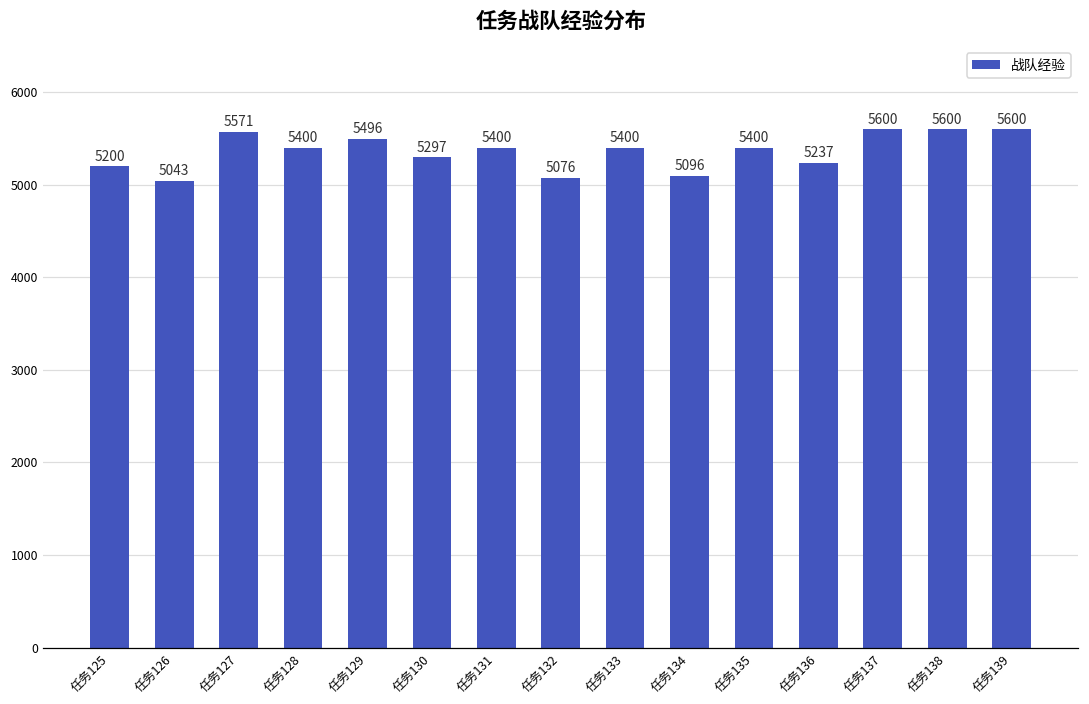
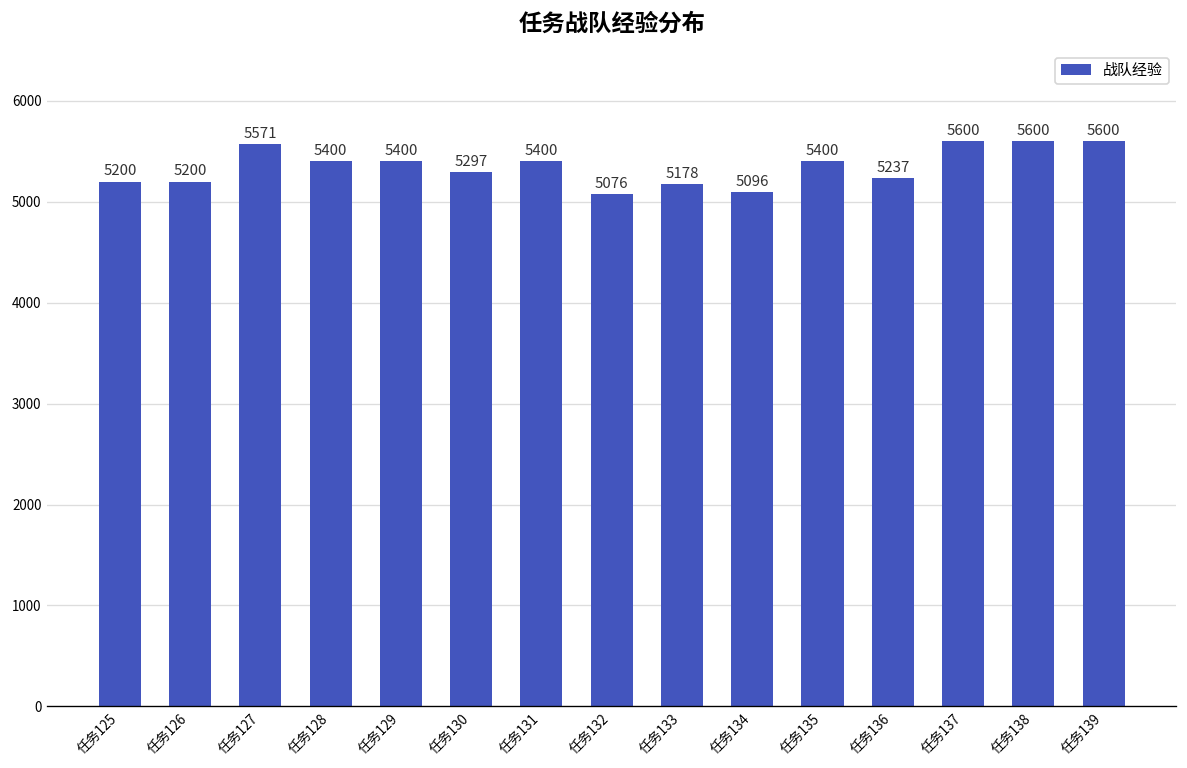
  {
    "任务125": 5200,
-   "任务126": 5043,
+   "任务126": 5200,
    "任务127": 5571,
    "任务128": 5400,
-   "任务129": 5496,
+   "任务129": 5400,
    "任务130": 5297,
    "任务131": 5400,
    "任务132": 5076,
-   "任务133": 5400,
+   "任务133": 5178,
    "任务134": 5096,
    "任务135": 5400,
    "任务136": 5237,
    "任务137": 5600,
    "任务138": 5600,
    "任务139": 5600
  }
